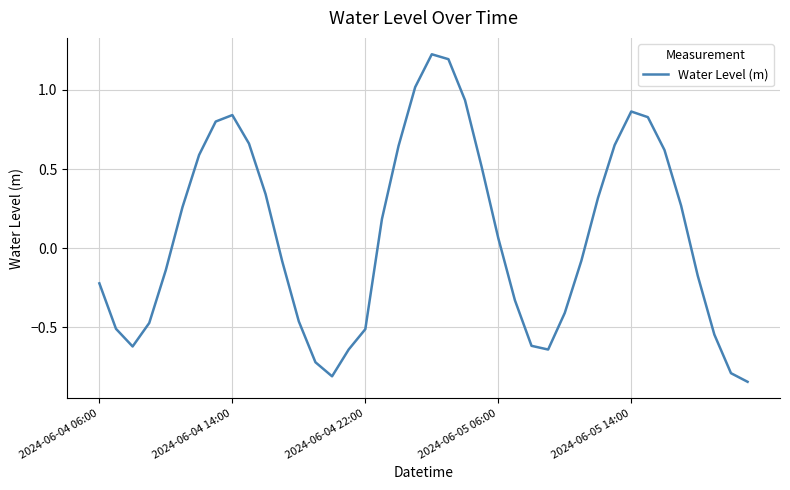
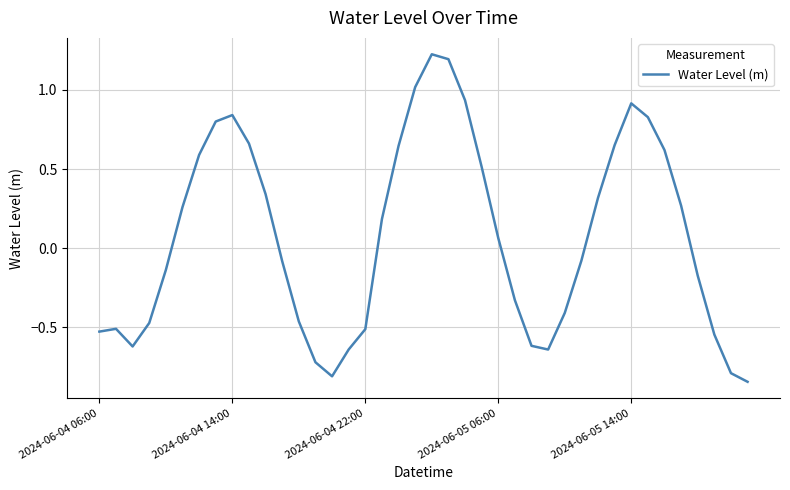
  {
-   "2024-06-04 06:00": -0.22,
+   "2024-06-04 06:00": -0.53,
    "2024-06-04 14:00": 0.84,
    "2024-06-04 22:00": -0.51,
    "2024-06-05 06:00": 0.06,
-   "2024-06-05 14:00": 0.86
+   "2024-06-05 14:00": 0.92
  }
